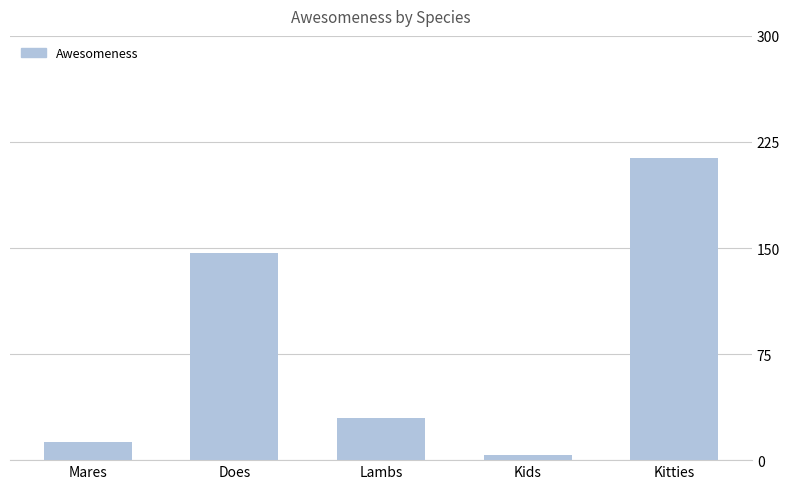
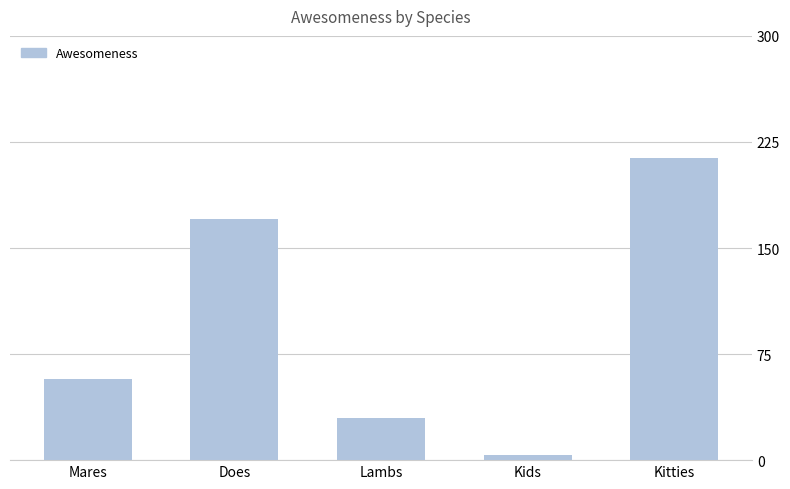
  {
-   "Mares": 13,
-   "Does": 147,
+   "Mares": 57,
+   "Does": 170,
    "Lambs": 30,
    "Kids": 4,
    "Kitties": 214
  }
